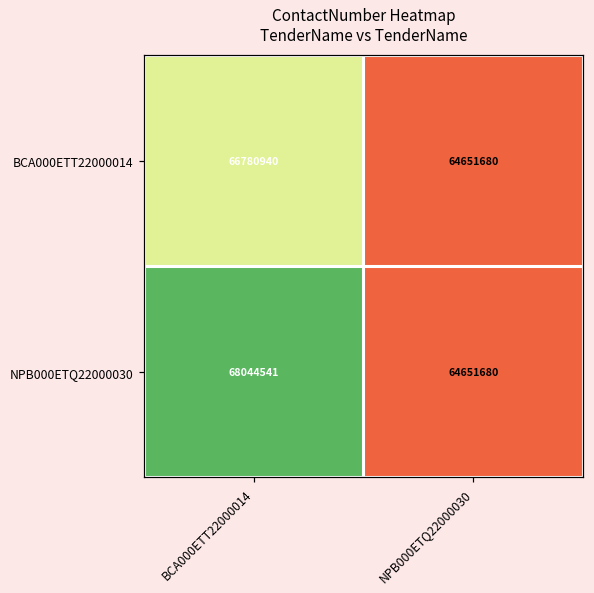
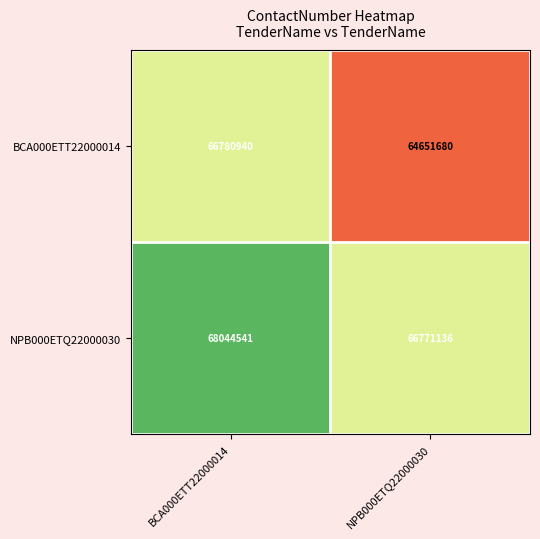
  {
    "BCA000ETT22000014": {
      "BCA000ETT22000014": 66780940,
      "NPB000ETQ22000030": 64651680
    },
    "NPB000ETQ22000030": {
      "BCA000ETT22000014": 68044541,
-     "NPB000ETQ22000030": 64651680
+     "NPB000ETQ22000030": 66771136
    }
  }
